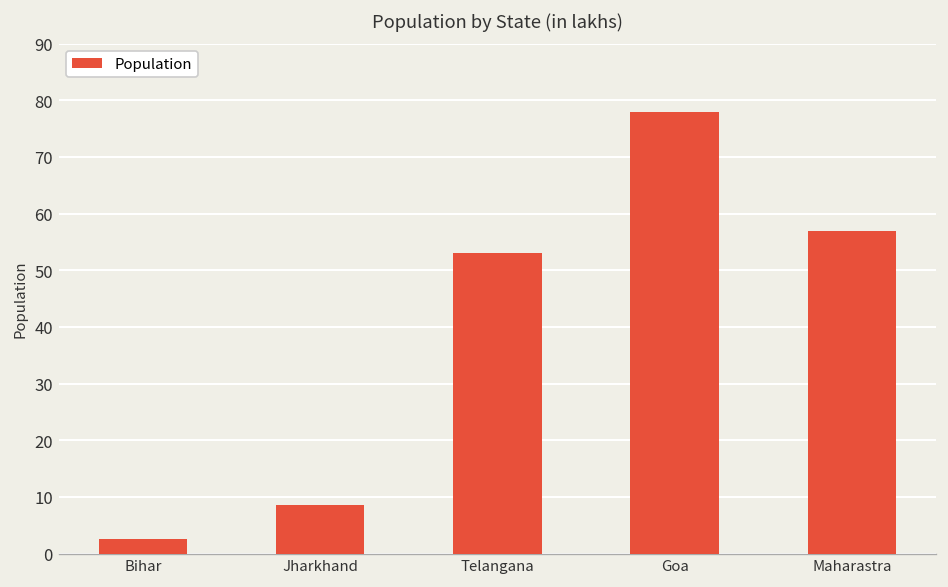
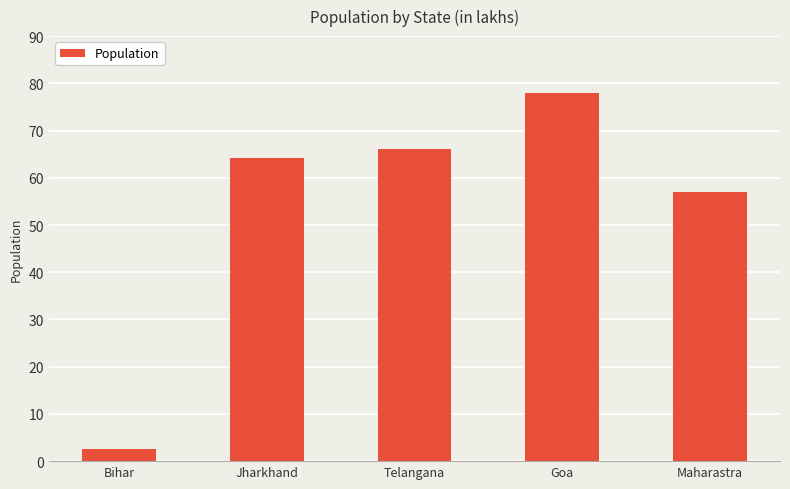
  {
    "Bihar": 3,
-   "Jharkhand": 9,
-   "Telangana": 53,
+   "Jharkhand": 64,
+   "Telangana": 66,
    "Goa": 78,
    "Maharastra": 57
  }
